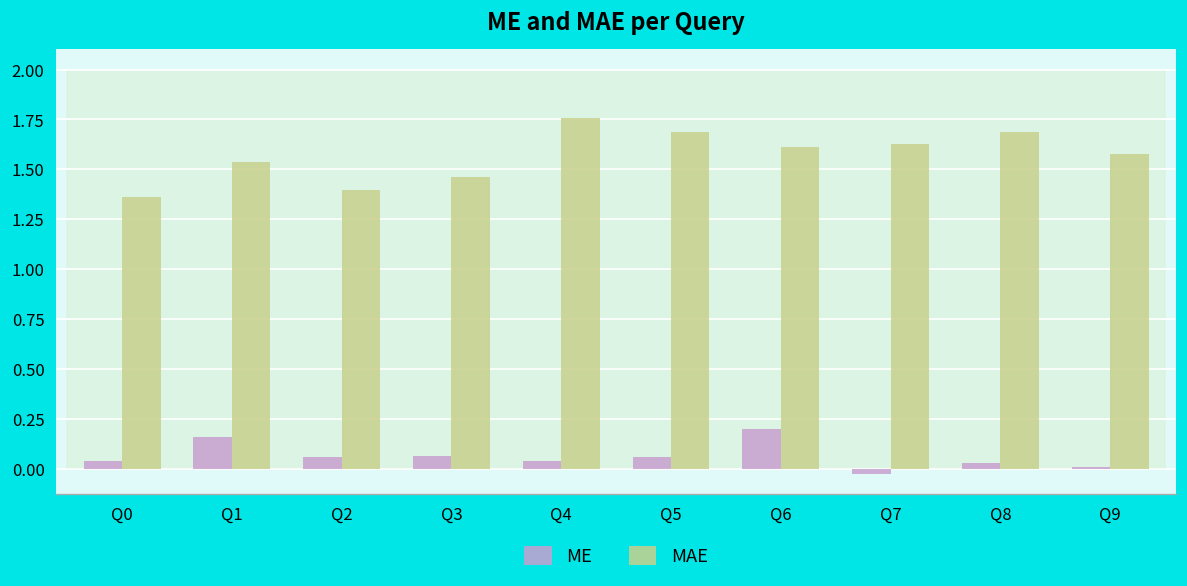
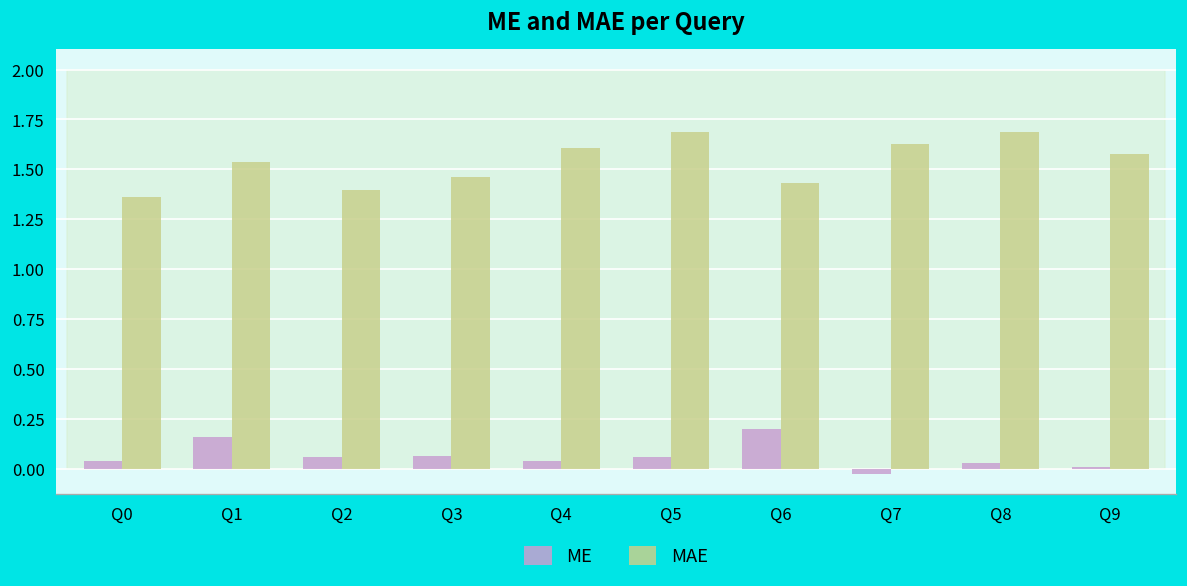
  {
    "ME": {
      "Q0": 0.04,
      "Q1": 0.16,
      "Q2": 0.06,
      "Q3": 0.06,
      "Q4": 0.04,
      "Q5": 0.06,
      "Q6": 0.20,
      "Q7": -0.03,
      "Q8": 0.03
    },
    "MAE": {
      "Q0": 1.36,
      "Q1": 1.54,
      "Q2": 1.39,
      "Q3": 1.46,
-     "Q4": 1.76,
+     "Q4": 1.61,
      "Q5": 1.69,
-     "Q6": 1.61,
+     "Q6": 1.43,
      "Q7": 1.62,
      "Q8": 1.69,
      "Q9": 1.58
    }
  }
